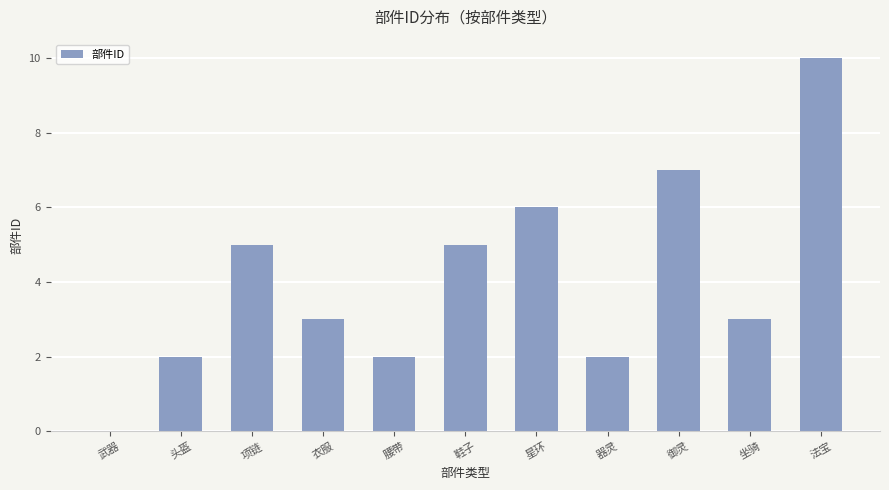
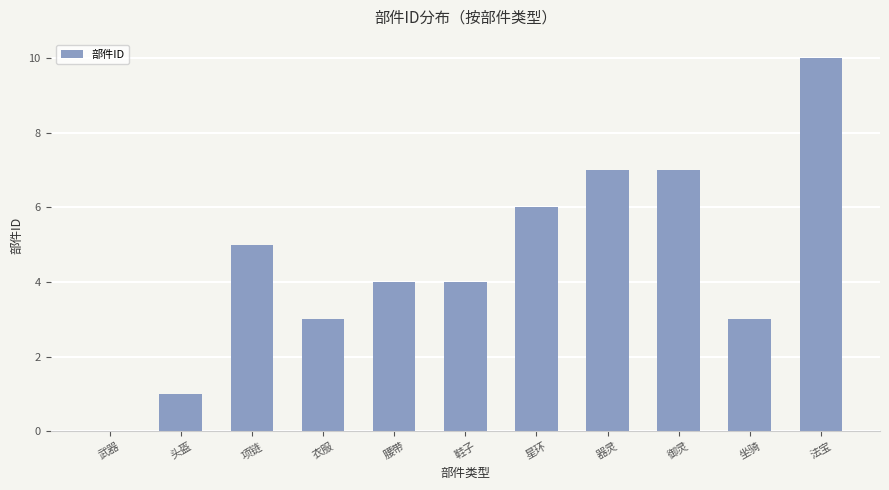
  {
    "武器": 0,
-   "头盔": 2,
+   "头盔": 1,
    "项链": 5,
    "衣服": 3,
-   "腰带": 2,
-   "鞋子": 5,
+   "腰带": 4,
+   "鞋子": 4,
    "星环": 6,
-   "器灵": 2,
+   "器灵": 7,
    "御灵": 7,
    "坐骑": 3,
    "法宝": 10
  }
